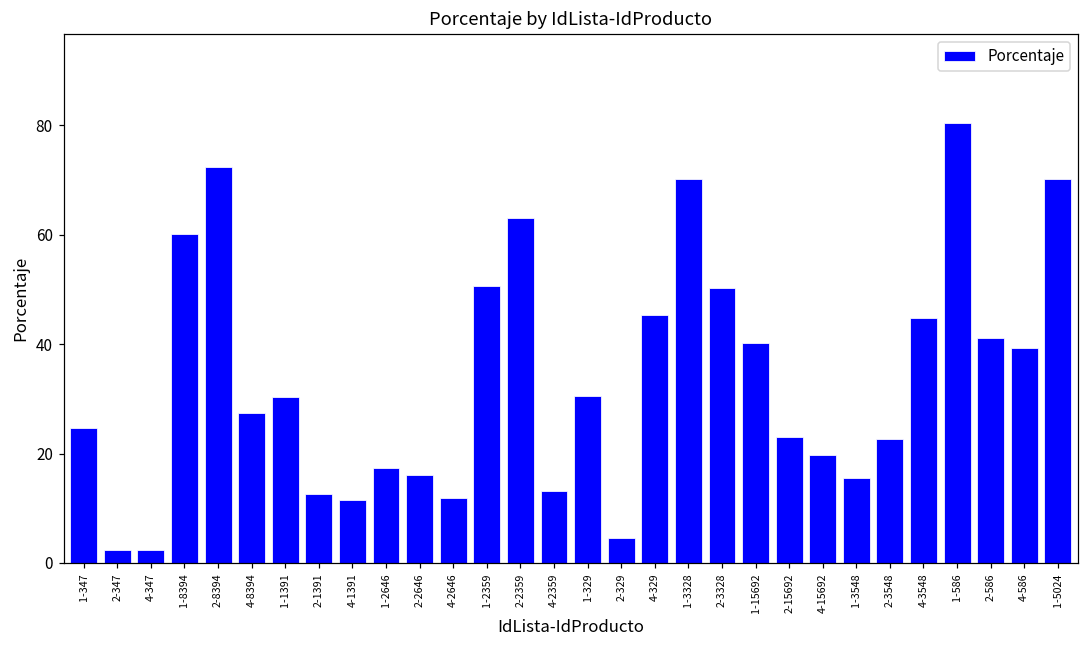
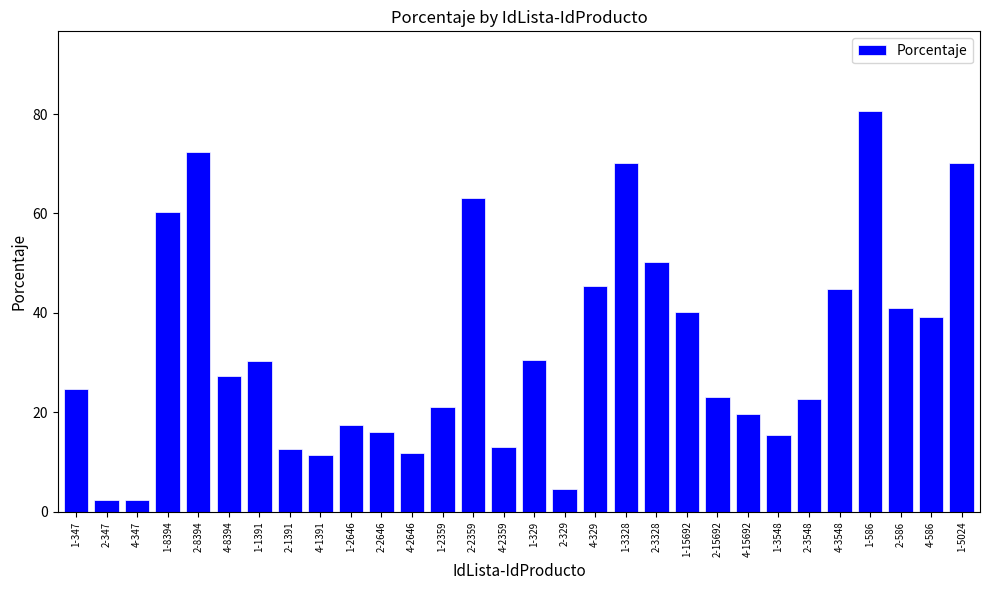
  {
    "1-347": 25,
    "2-347": 2,
    "4-347": 2,
    "1-8394": 60,
    "2-8394": 72,
    "4-8394": 27,
    "1-1391": 30,
    "2-1391": 13,
    "4-1391": 11,
    "1-2646": 17,
    "2-2646": 16,
    "4-2646": 12,
-   "1-2359": 51,
+   "1-2359": 21,
    "2-2359": 63,
    "4-2359": 13,
    "1-329": 30,
    "2-329": 5,
    "4-329": 45,
    "1-3328": 70,
    "2-3328": 50,
    "1-15692": 40,
    "2-15692": 23,
    "4-15692": 20,
    "1-3548": 16,
    "2-3548": 23,
    "4-3548": 45,
    "1-586": 81,
    "2-586": 41,
    "4-586": 39,
    "1-5024": 70
  }
